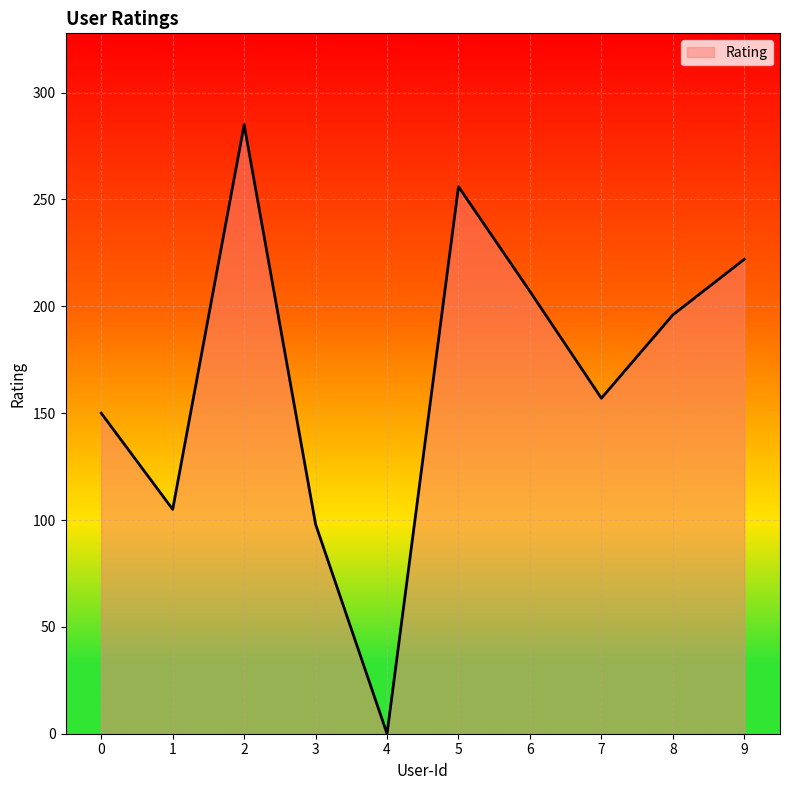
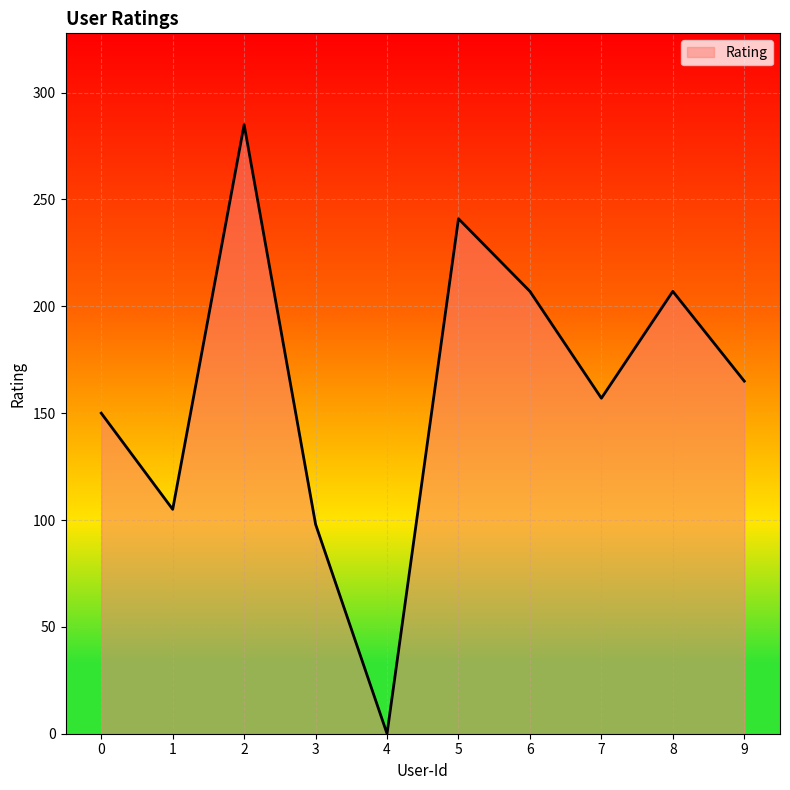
  {
    "0": 150,
    "1": 105,
    "2": 285,
    "3": 98,
    "4": 0,
-   "5": 256,
+   "5": 241,
    "6": 207,
    "7": 157,
-   "8": 196,
-   "9": 222
+   "8": 207,
+   "9": 165
  }
